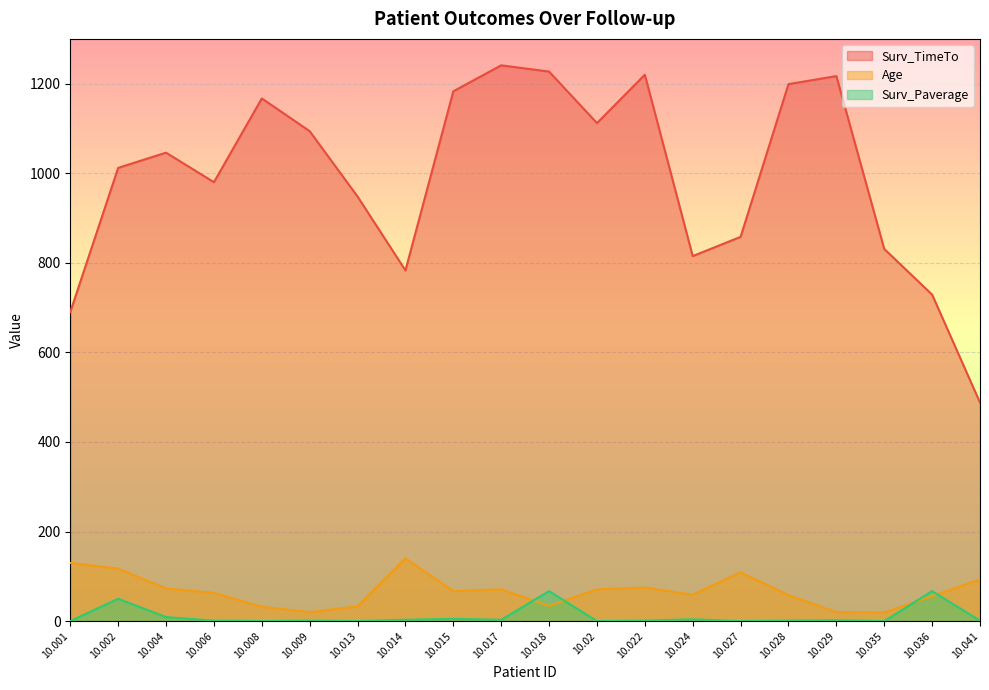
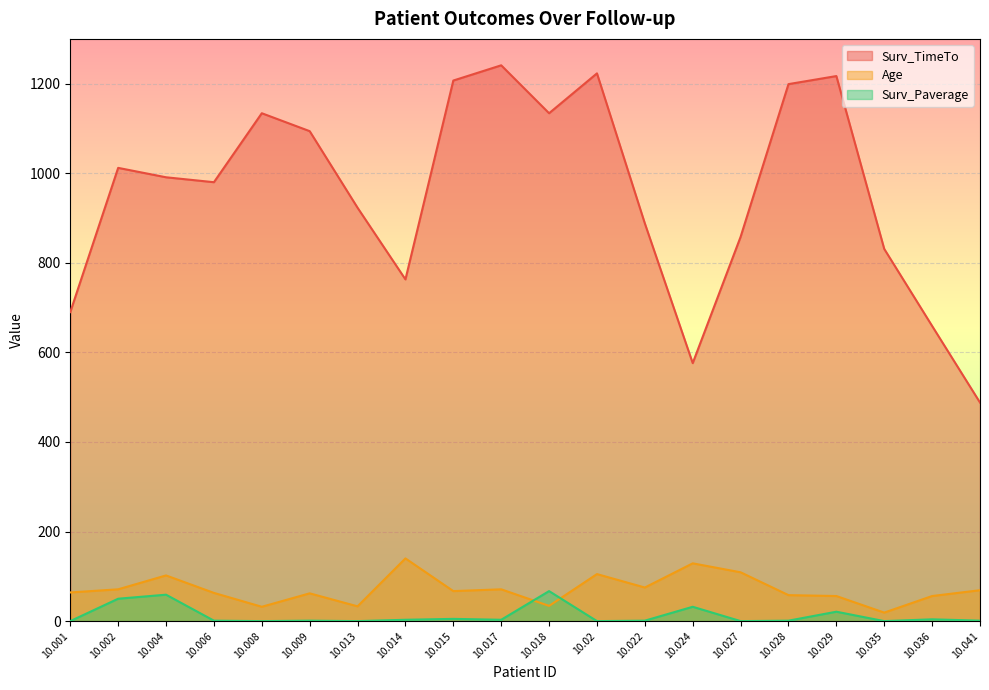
  {
    "Surv_TimeTo": {
      "10.001": 690,
      "10.002": 1010,
-     "10.004": 1050,
+     "10.004": 990,
      "10.006": 980,
-     "10.008": 1170,
+     "10.008": 1130,
      "10.009": 1090,
-     "10.013": 950,
-     "10.014": 780,
-     "10.015": 1180,
+     "10.013": 920,
+     "10.014": 760,
+     "10.015": 1210,
      "10.017": 1240,
-     "10.018": 1230,
-     "10.02": 1110,
-     "10.022": 1220,
-     "10.024": 820,
+     "10.018": 1130,
+     "10.02": 1220,
+     "10.022": 890,
+     "10.024": 580,
      "10.027": 860,
      "10.028": 1200,
      "10.029": 1220,
      "10.035": 830,
-     "10.036": 730,
+     "10.036": 660,
      "10.041": 490
    },
    "Age": {
-     "10.001": 130,
-     "10.002": 120,
-     "10.004": 70,
+     "10.001": 60,
+     "10.002": 70,
+     "10.004": 100,
      "10.006": 60,
      "10.008": 30,
-     "10.009": 20,
+     "10.009": 60,
      "10.013": 30,
      "10.014": 140,
      "10.015": 70,
      "10.017": 70,
      "10.018": 30,
-     "10.02": 70,
+     "10.02": 110,
      "10.022": 80,
-     "10.024": 60,
+     "10.024": 130,
      "10.027": 110,
      "10.028": 60,
-     "10.029": 20,
+     "10.029": 60,
      "10.035": 20,
      "10.036": 60,
-     "10.041": 90
+     "10.041": 70
    },
    "Surv_Paverage": {
      "10.001": 0,
      "10.002": 50,
-     "10.004": 10,
+     "10.004": 60,
      "10.006": 0,
      "10.008": 0,
      "10.009": 0,
      "10.013": 0,
      "10.014": 0,
      "10.015": 10,
      "10.017": 0,
      "10.018": 70,
      "10.02": 0,
      "10.022": 0,
-     "10.024": 0,
+     "10.024": 30,
      "10.027": 0,
      "10.028": 0,
-     "10.029": 0,
+     "10.029": 20,
      "10.035": 0,
-     "10.036": 70,
+     "10.036": 0,
      "10.041": 0
    }
  }
